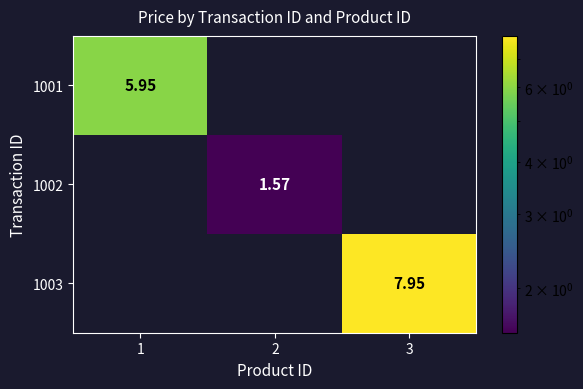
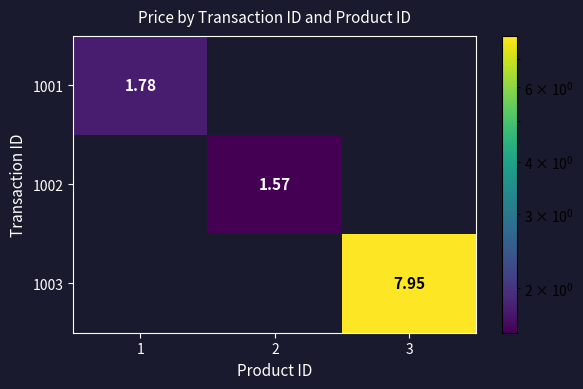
  {
    "1001": {
-     "1": 5.95
+     "1": 1.78
    },
    "1002": {
      "2": 1.57
    },
    "1003": {
      "3": 7.95
    }
  }
